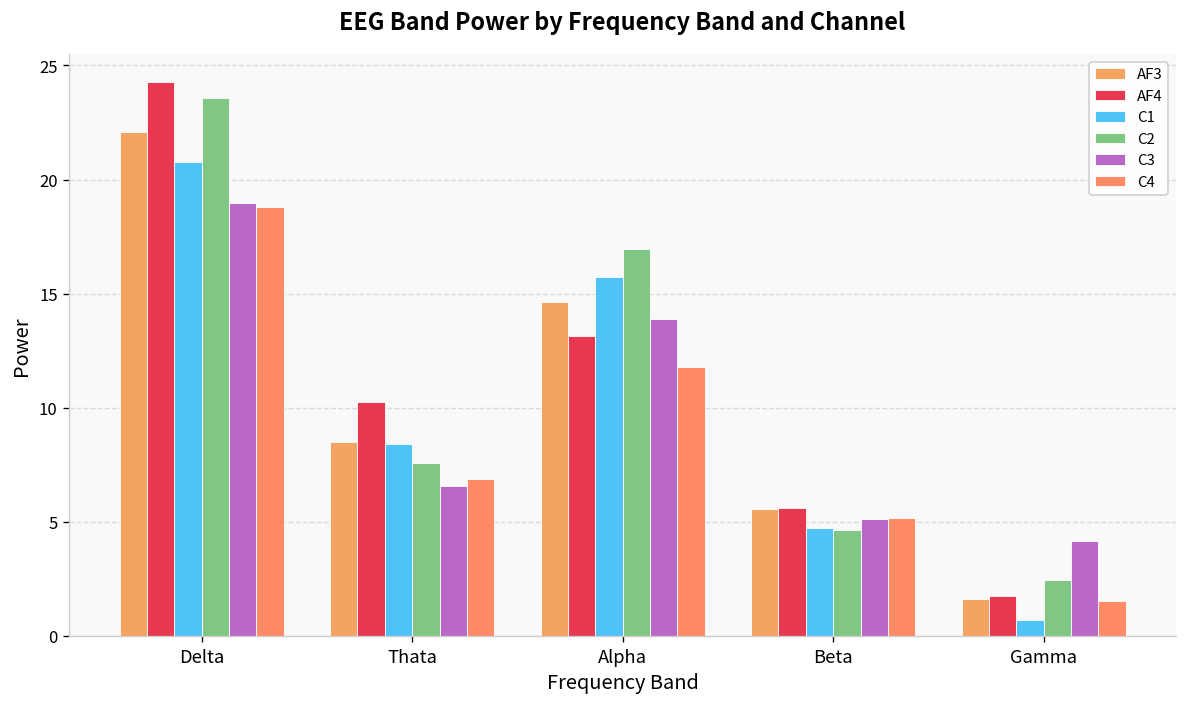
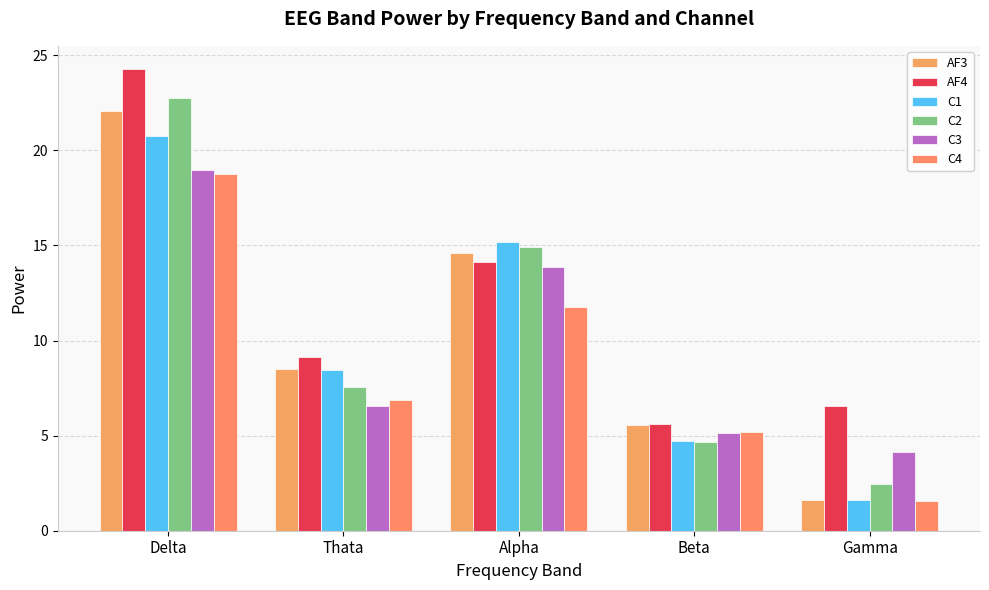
  {
    "AF4": {
      "Delta": 24.3,
-     "Thata": 10.3,
-     "Alpha": 13.1,
+     "Thata": 9.2,
+     "Alpha": 14.1,
      "Beta": 5.6,
-     "Gamma": 1.8
+     "Gamma": 6.6
    },
    "C1": {
      "Delta": 20.8,
      "Thata": 8.4,
-     "Alpha": 15.7,
+     "Alpha": 15.2,
      "Beta": 4.7,
-     "Gamma": 0.7
+     "Gamma": 1.6
    },
    "C2": {
-     "Delta": 23.6,
+     "Delta": 22.7,
      "Thata": 7.6,
-     "Alpha": 16.9,
+     "Alpha": 14.9,
      "Beta": 4.7,
      "Gamma": 2.5
    },
    "C3": {
      "Delta": 19.0,
      "Thata": 6.6,
      "Alpha": 13.9,
      "Beta": 5.1,
      "Gamma": 4.1
    }
  }
